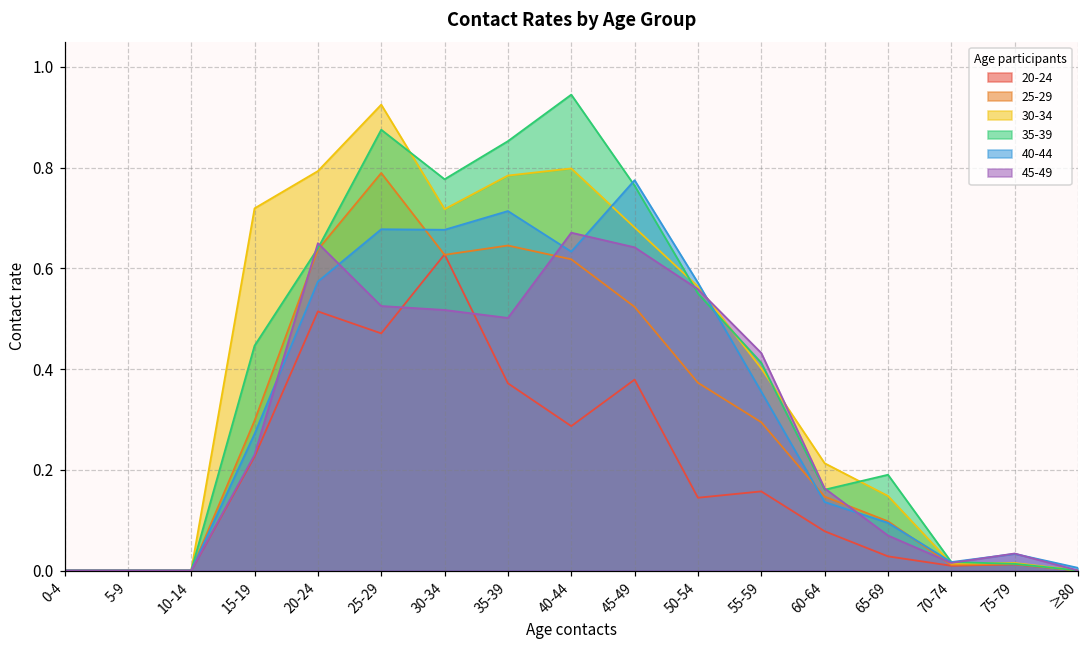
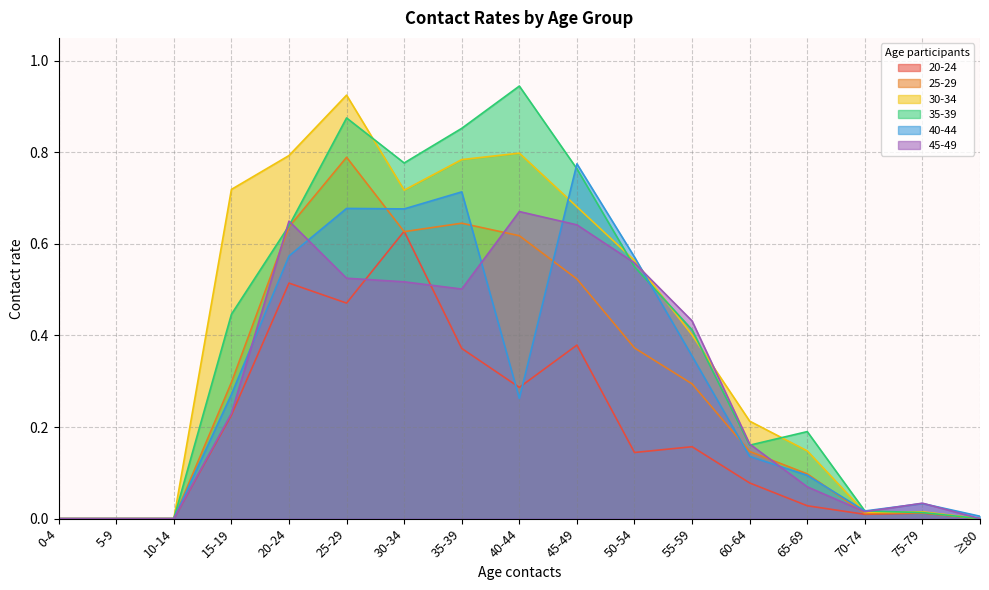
  {
    "30-34": {
      "15-19": 0.72,
      "20-24": 0.79,
      "25-29": 0.92,
      "30-34": 0.72,
      "35-39": 0.78,
      "40-44": 0.80,
      "45-49": 0.68,
      "55-59": 0.40,
      "60-64": 0.21,
      "65-69": 0.15
    },
    "35-39": {
      "15-19": 0.45,
      "25-29": 0.88,
      "30-34": 0.78,
      "35-39": 0.85,
      "40-44": 0.94,
      "45-49": 0.76,
      "50-54": 0.55,
      "55-59": 0.41,
      "65-69": 0.19
    },
    "40-44": {
      "15-19": 0.27,
      "20-24": 0.57,
      "25-29": 0.68,
      "30-34": 0.68,
      "35-39": 0.71,
-     "40-44": 0.63,
+     "40-44": 0.26,
      "45-49": 0.77,
      "50-54": 0.57,
      "55-59": 0.36,
      "60-64": 0.14
    },
    "45-49": {
      "20-24": 0.65,
      "25-29": 0.53,
      "30-34": 0.52,
      "35-39": 0.50,
      "40-44": 0.67,
      "45-49": 0.64,
      "55-59": 0.43,
      "65-69": 0.07
    }
  }
